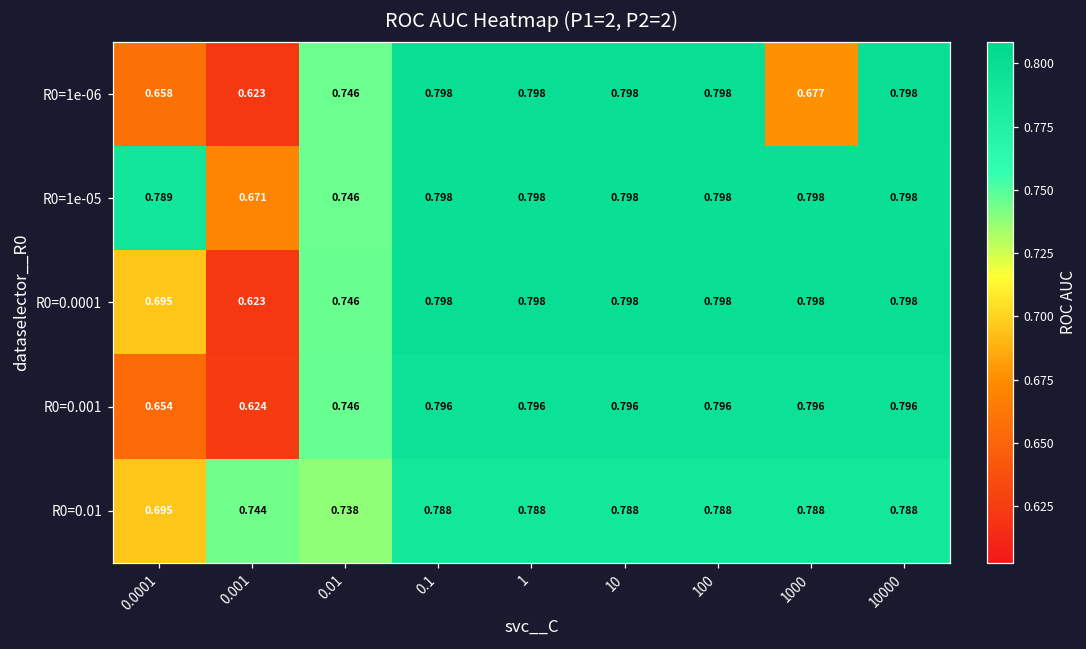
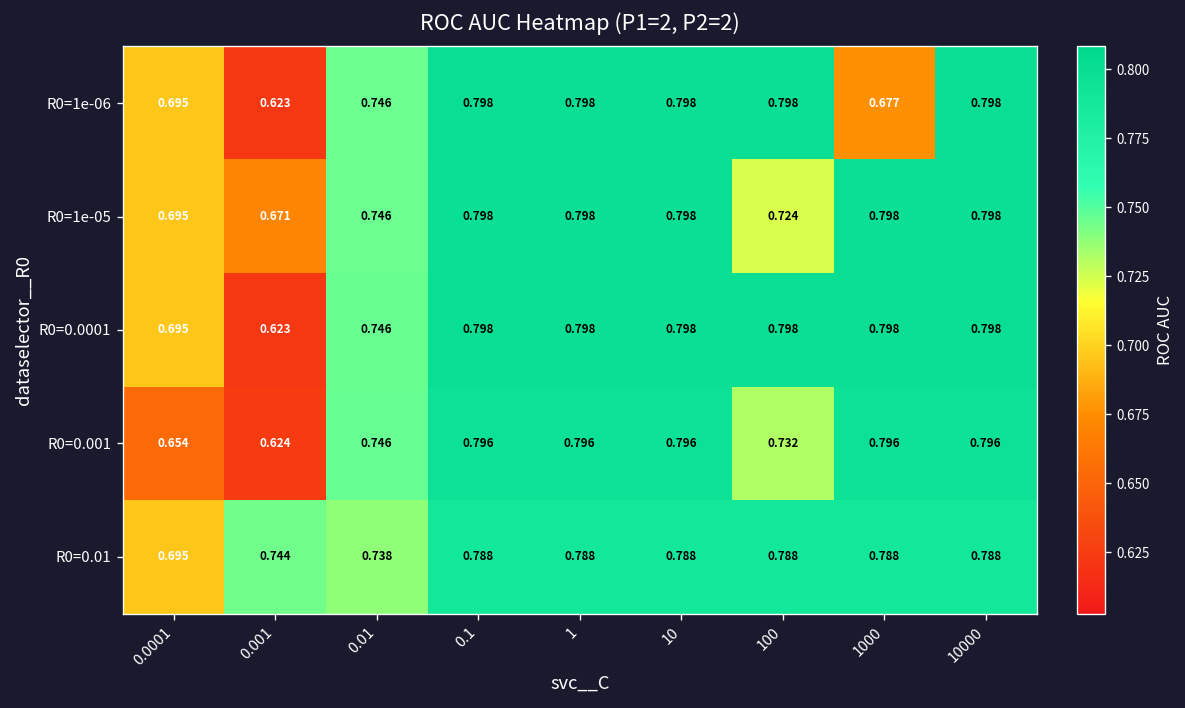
  {
    "R0=1e-06": {
-     "0.0001": 0.658,
+     "0.0001": 0.695,
      "0.001": 0.623,
      "0.01": 0.746,
      "0.1": 0.798,
      "1": 0.798,
      "10": 0.798,
      "100": 0.798,
      "1000": 0.677,
      "10000": 0.798
    },
    "R0=1e-05": {
-     "0.0001": 0.789,
+     "0.0001": 0.695,
      "0.001": 0.671,
      "0.01": 0.746,
      "0.1": 0.798,
      "1": 0.798,
      "10": 0.798,
-     "100": 0.798,
+     "100": 0.724,
      "1000": 0.798,
      "10000": 0.798
    },
    "R0=0.0001": {
      "0.0001": 0.695,
      "0.001": 0.623,
      "0.01": 0.746,
      "0.1": 0.798,
      "1": 0.798,
      "10": 0.798,
      "100": 0.798,
      "1000": 0.798,
      "10000": 0.798
    },
    "R0=0.001": {
      "0.0001": 0.654,
      "0.001": 0.624,
      "0.01": 0.746,
      "0.1": 0.796,
      "1": 0.796,
      "10": 0.796,
-     "100": 0.796,
+     "100": 0.732,
      "1000": 0.796,
      "10000": 0.796
    },
    "R0=0.01": {
      "0.0001": 0.695,
      "0.001": 0.744,
      "0.01": 0.738,
      "0.1": 0.788,
      "1": 0.788,
      "10": 0.788,
      "100": 0.788,
      "1000": 0.788,
      "10000": 0.788
    }
  }
